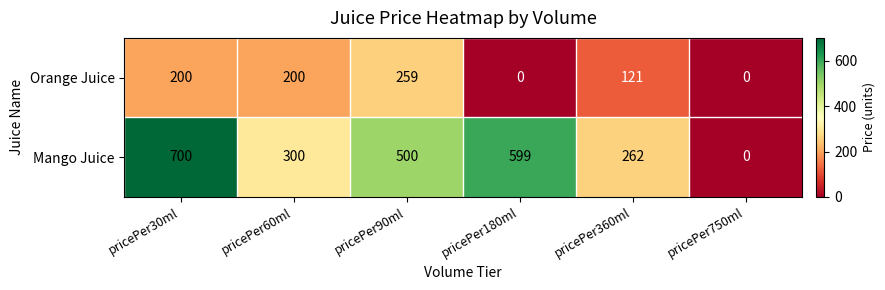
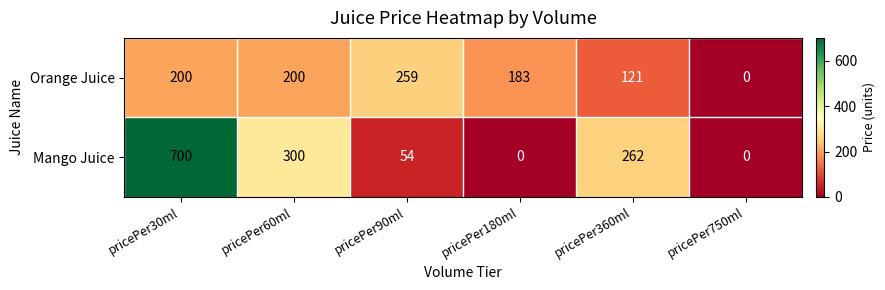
  {
    "Orange Juice": {
      "pricePer30ml": 200,
      "pricePer60ml": 200,
      "pricePer90ml": 259,
-     "pricePer180ml": 0,
+     "pricePer180ml": 183,
      "pricePer360ml": 121,
      "pricePer750ml": 0
    },
    "Mango Juice": {
      "pricePer30ml": 700,
      "pricePer60ml": 300,
-     "pricePer90ml": 500,
-     "pricePer180ml": 599,
+     "pricePer90ml": 54,
+     "pricePer180ml": 0,
      "pricePer360ml": 262,
      "pricePer750ml": 0
    }
  }
